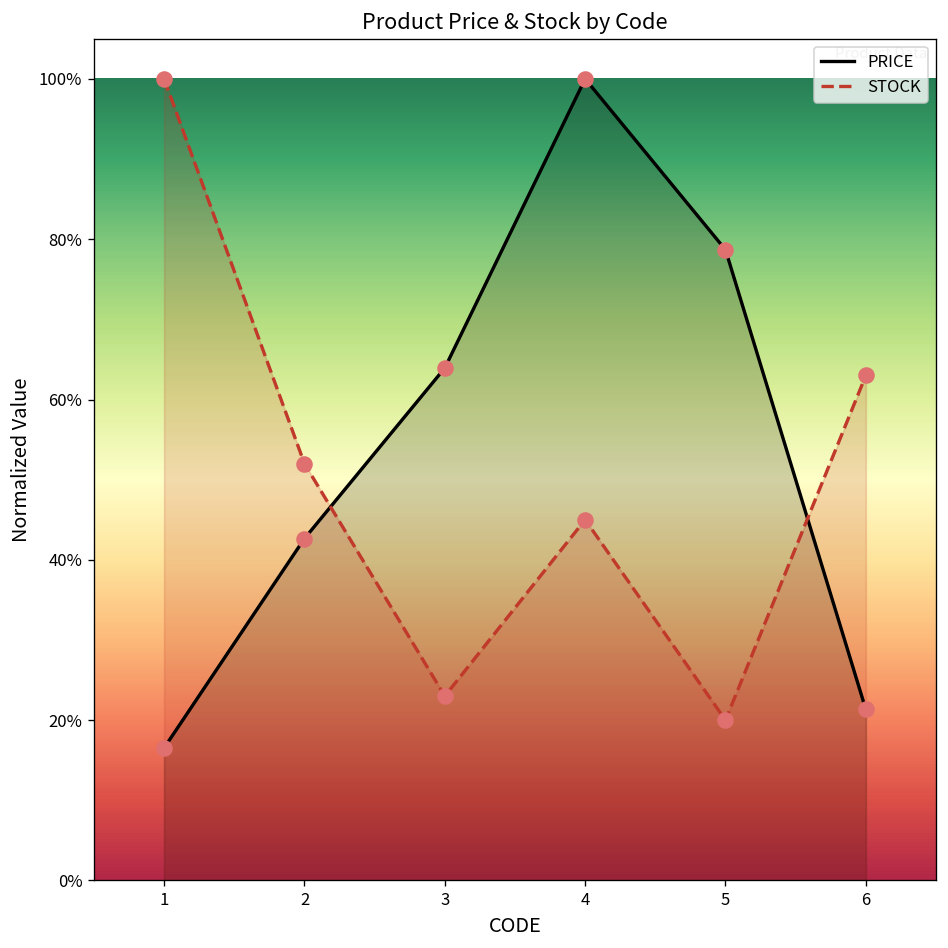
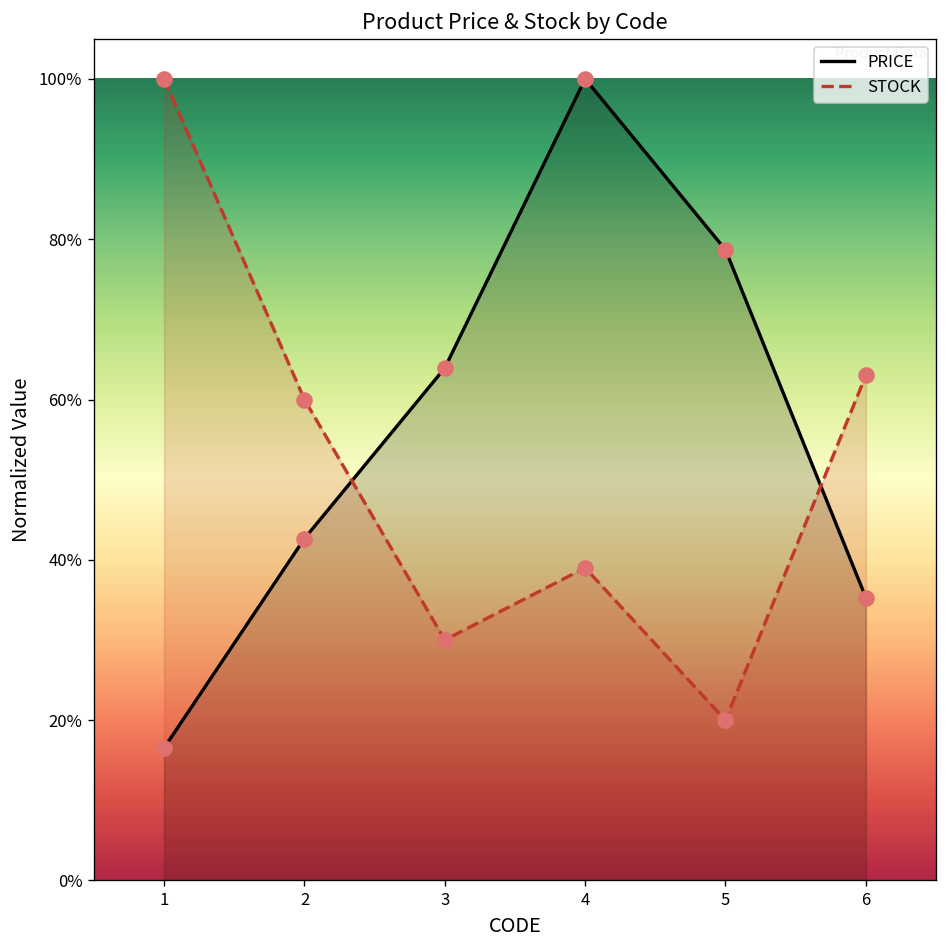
  {
    "PRICE": {
      "1": "17%",
      "2": "43%",
      "3": "64%",
      "4": "100%",
      "5": "79%",
-     "6": "21%"
+     "6": "35%"
    },
    "STOCK": {
      "1": "100%",
-     "2": "52%",
-     "3": "23%",
-     "4": "45%",
+     "2": "60%",
+     "3": "30%",
+     "4": "39%",
      "5": "20%",
      "6": "63%"
    }
  }
